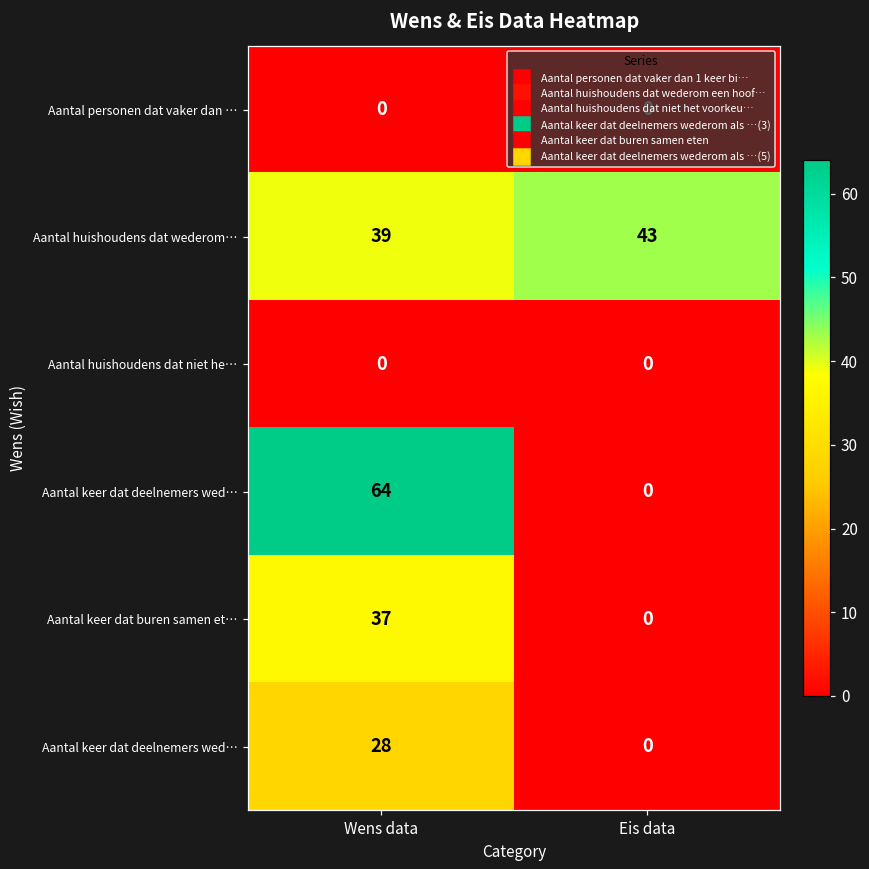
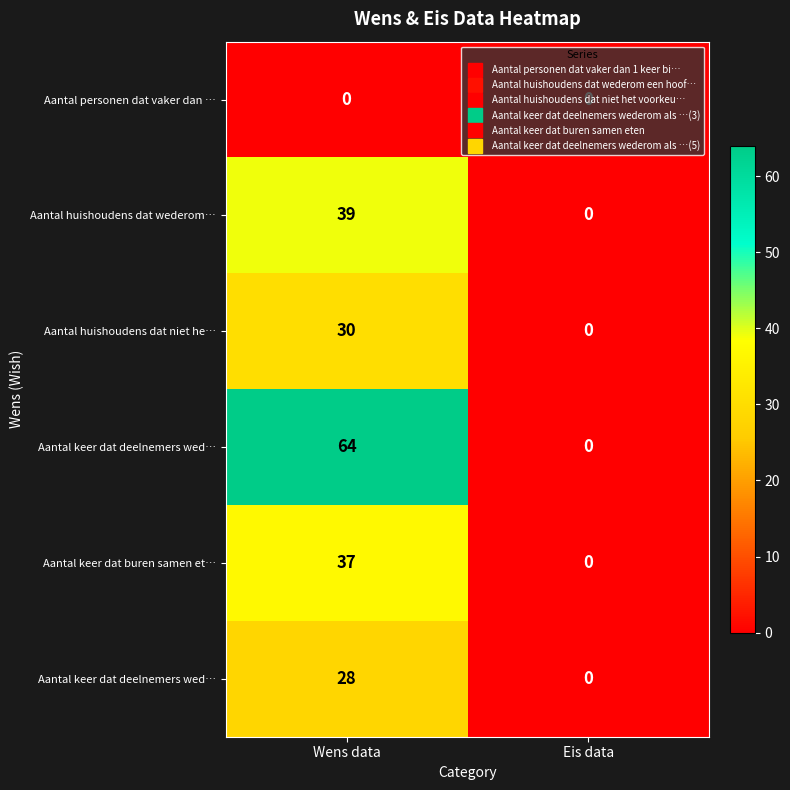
  {
    "Aantal personen dat vaker dan …": {
      "Wens data": 0
    },
    "Aantal huishoudens dat wederom…": {
      "Wens data": 39,
-     "Eis data": 43
+     "Eis data": 0
    },
    "Aantal huishoudens dat niet he…": {
-     "Wens data": 0,
+     "Wens data": 30,
      "Eis data": 0
    },
    "Aantal keer dat buren samen et…": {
      "Wens data": 37,
      "Eis data": 0
    }
  }
